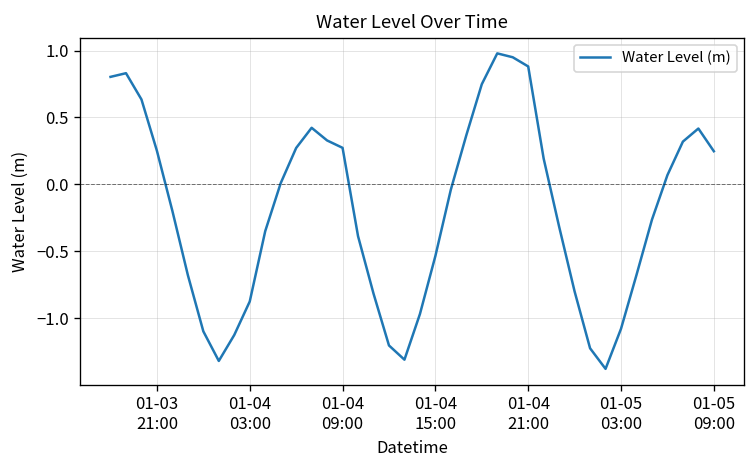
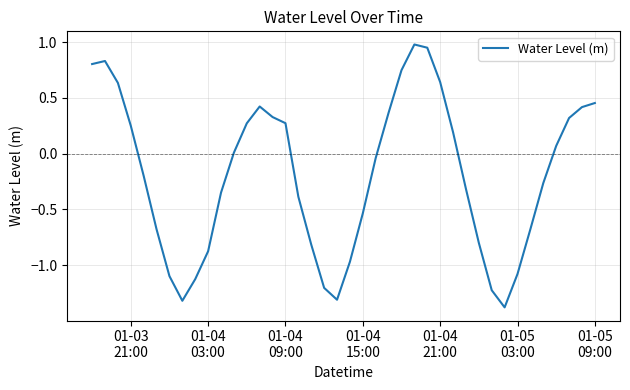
  {
    "01-03 21:00": 0.25,
    "01-04 03:00": -0.88,
    "01-04 09:00": 0.27,
    "01-04 15:00": -0.54,
-   "01-04 21:00": 0.88,
+   "01-04 21:00": 0.64,
    "01-05 03:00": -1.08,
-   "01-05 09:00": 0.25
+   "01-05 09:00": 0.45
  }
